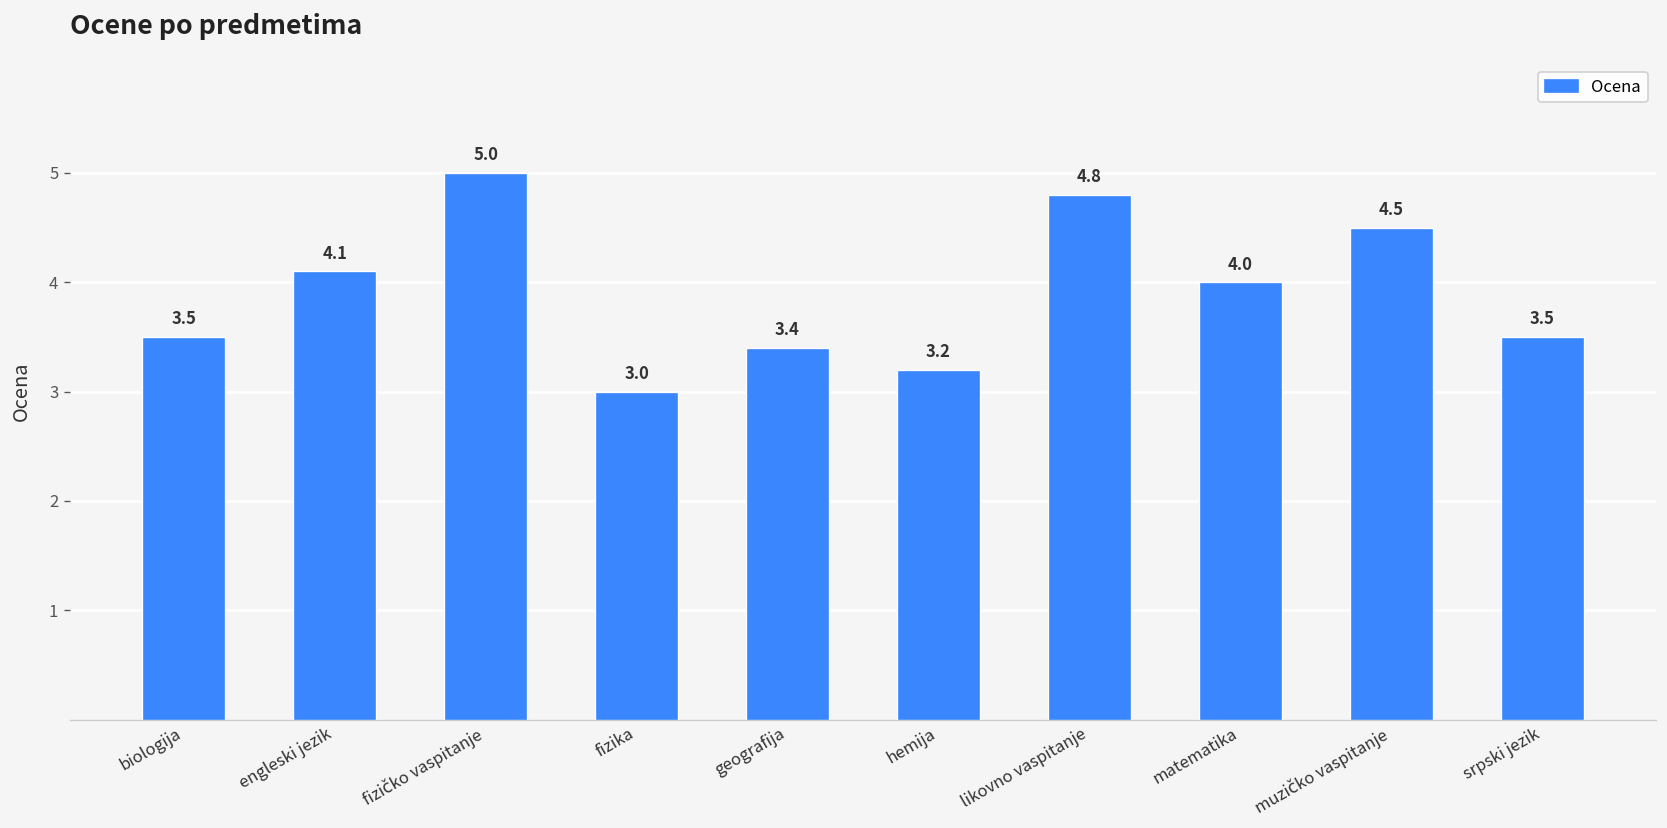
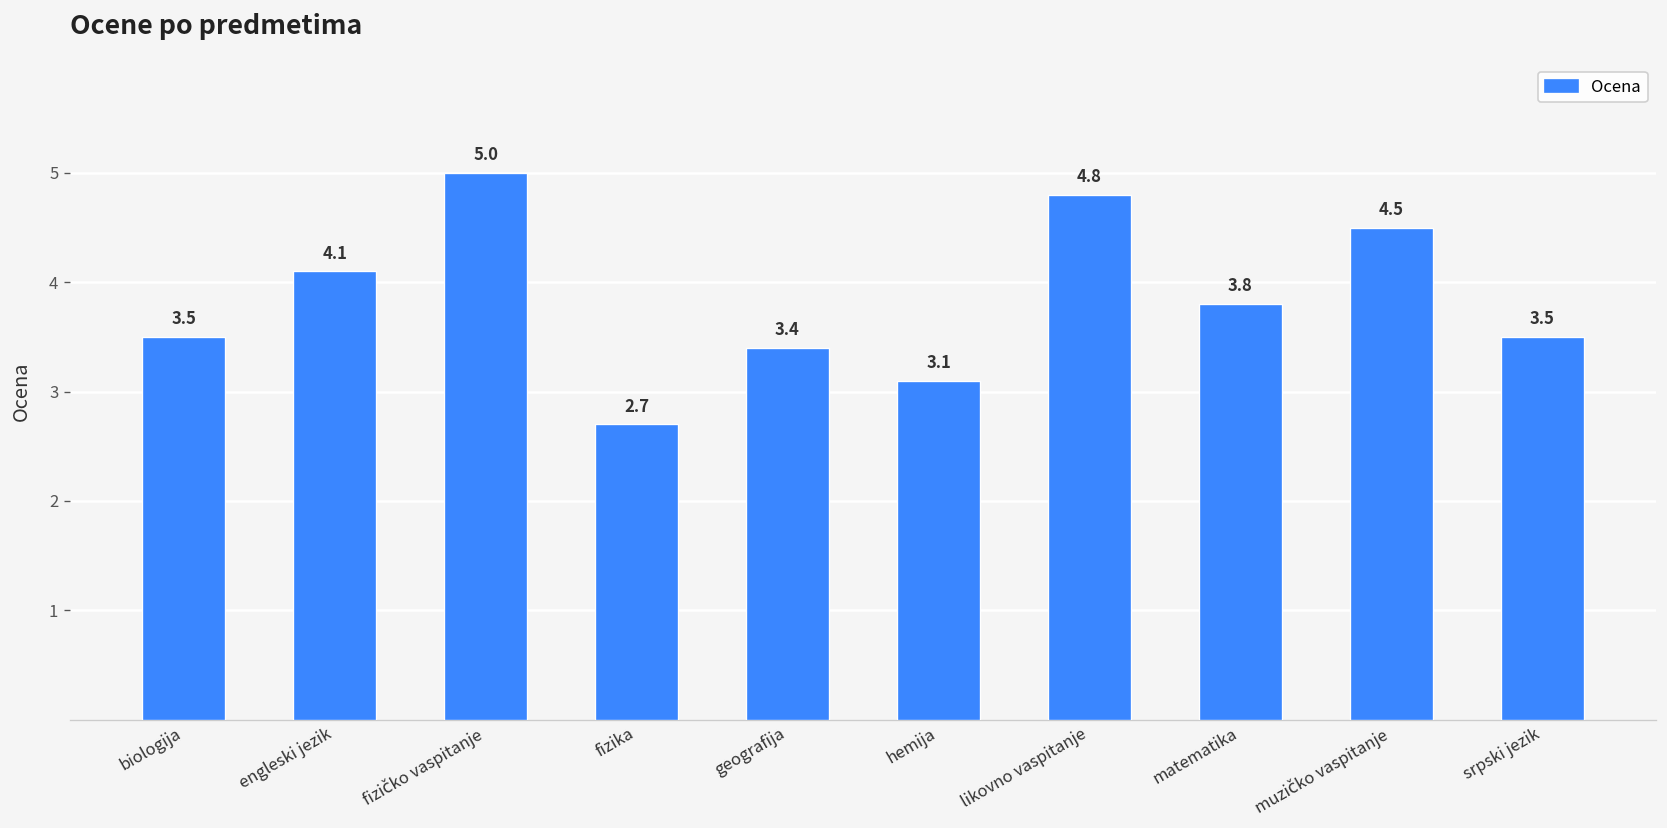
  {
    "biologija": 3.5,
    "engleski jezik": 4.1,
    "fizičko vaspitanje": 5.0,
-   "fizika": 3.0,
+   "fizika": 2.7,
    "geografija": 3.4,
-   "hemija": 3.2,
+   "hemija": 3.1,
    "likovno vaspitanje": 4.8,
-   "matematika": 4.0,
+   "matematika": 3.8,
    "muzičko vaspitanje": 4.5,
    "srpski jezik": 3.5
  }
